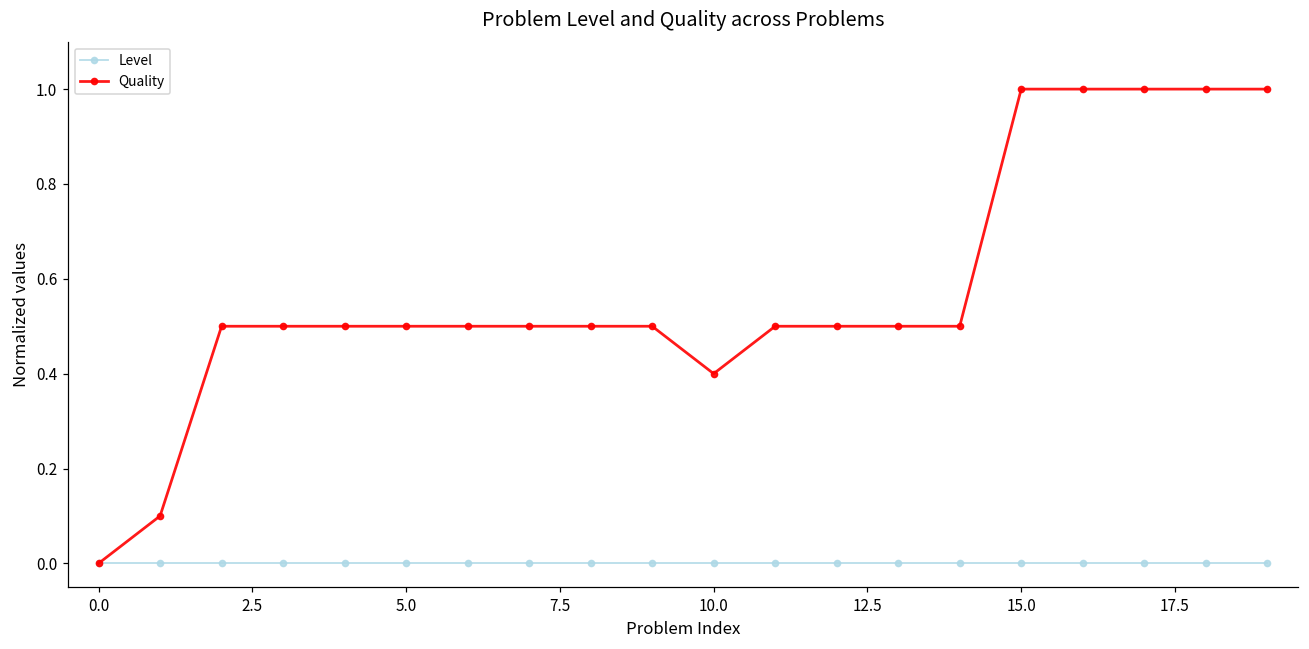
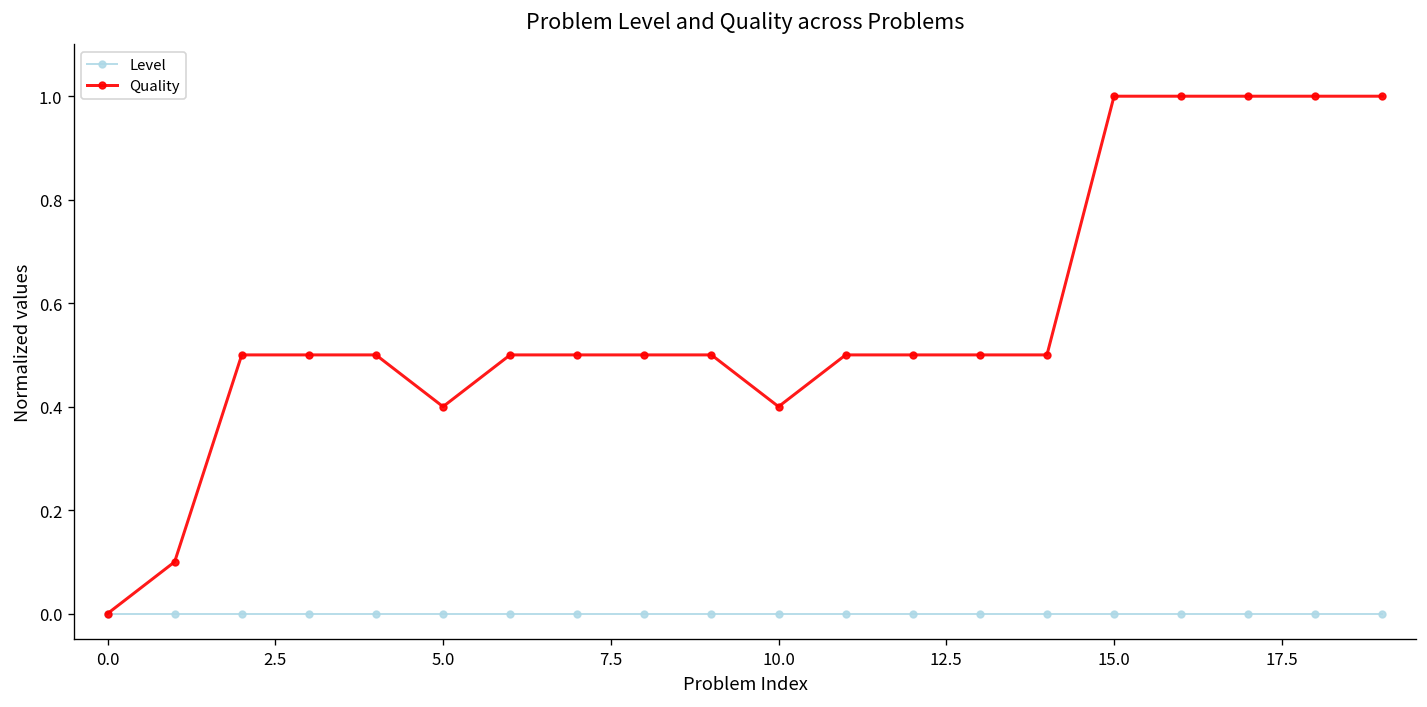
  {
    "Level": {
      "5.0": 0.00,
      "10.0": 0.00,
      "15.0": 0.00
    },
    "Quality": {
-     "5.0": 0.50,
+     "5.0": 0.40,
      "10.0": 0.40,
      "15.0": 1.00
    }
  }
